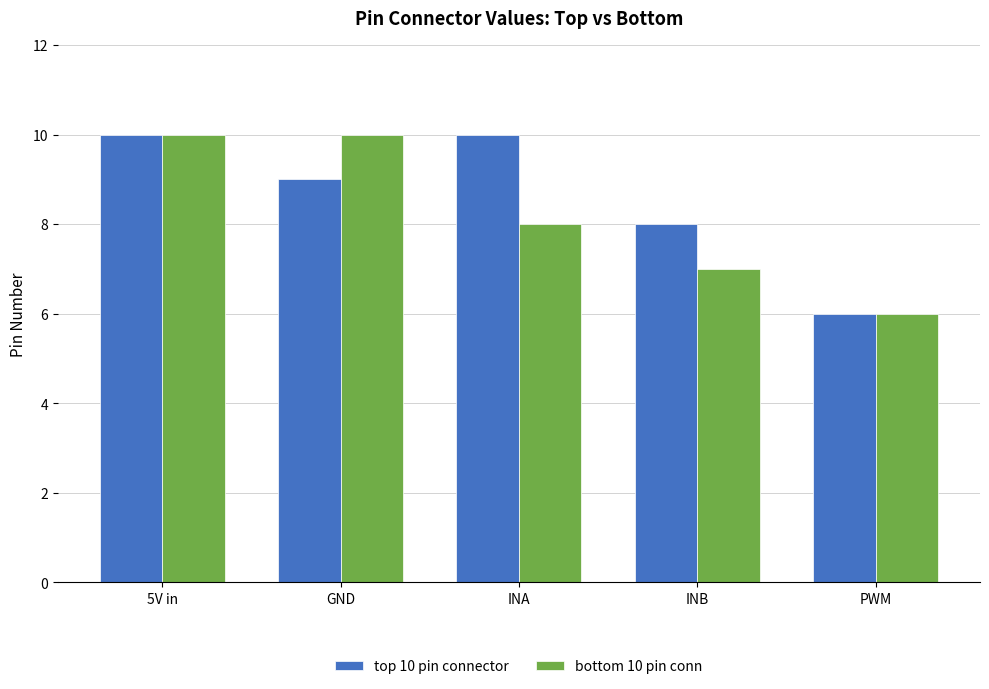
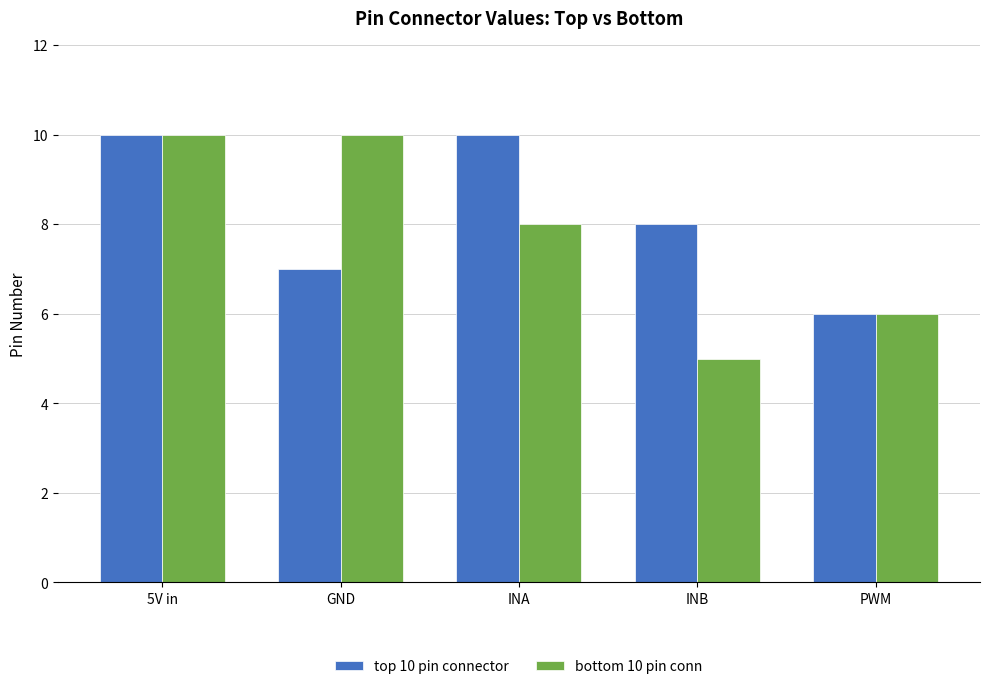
  {
    "top 10 pin connector": {
      "5V in": 10,
-     "GND": 9,
+     "GND": 7,
      "INA": 10,
      "INB": 8,
      "PWM": 6
    },
    "bottom 10 pin conn": {
      "5V in": 10,
      "GND": 10,
      "INA": 8,
-     "INB": 7,
+     "INB": 5,
      "PWM": 6
    }
  }
